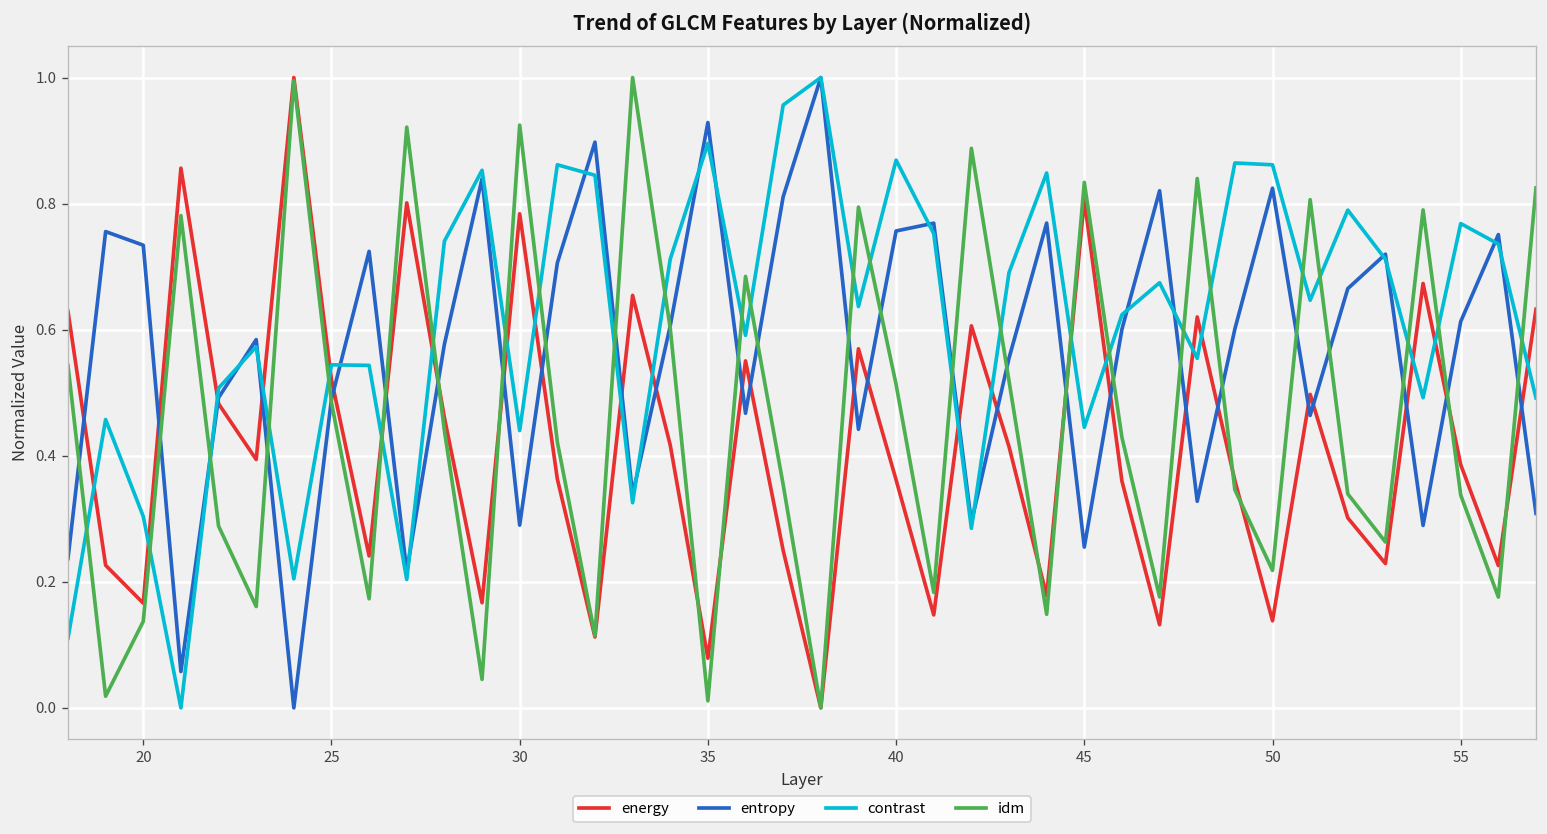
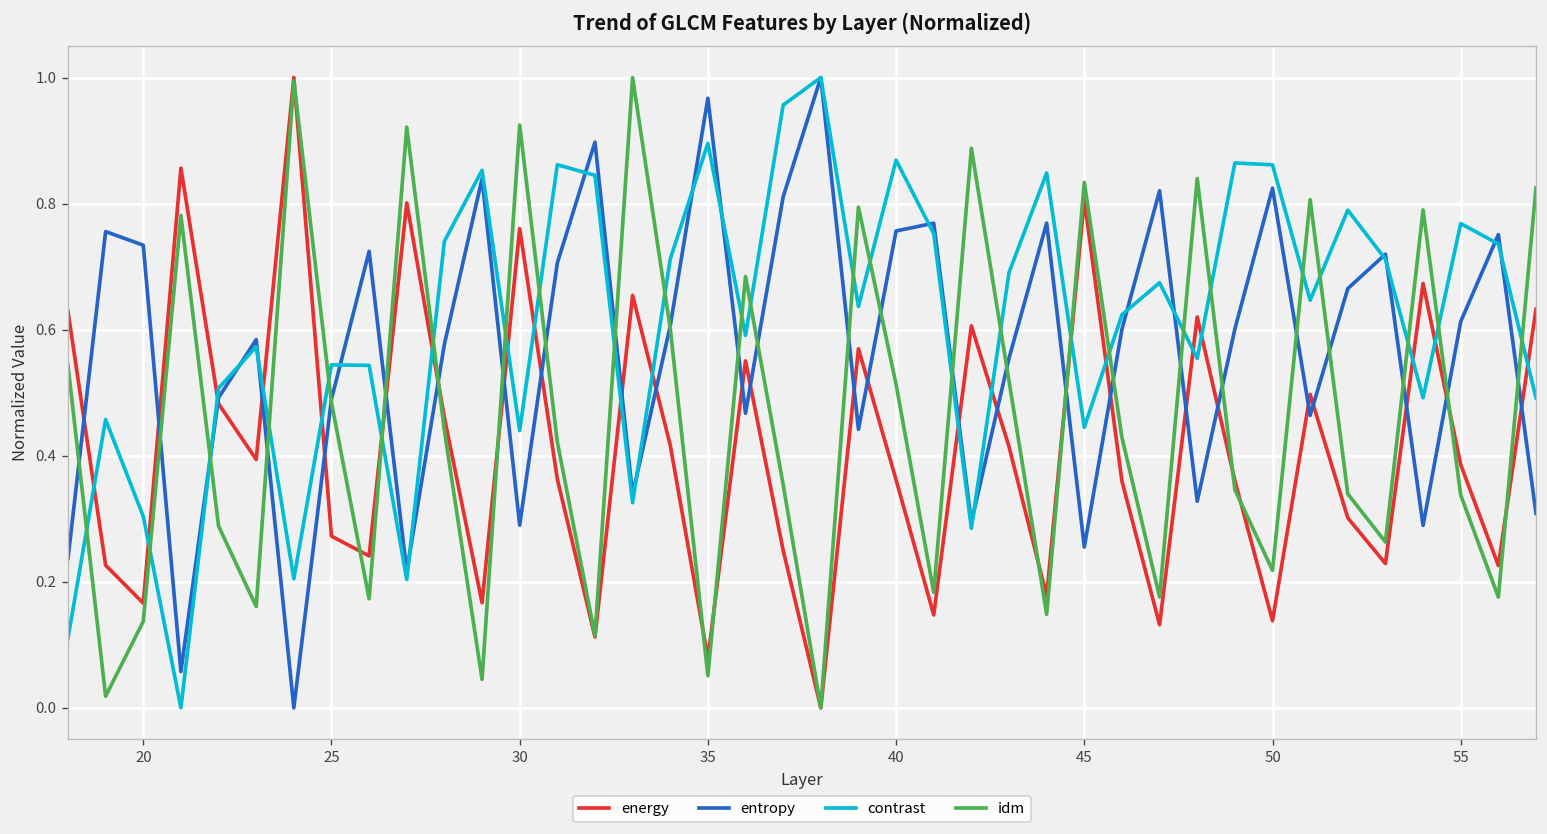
  {
    "energy": {
      "20": 0.17,
-     "25": 0.52,
-     "30": 0.78,
+     "25": 0.27,
+     "30": 0.76,
      "35": 0.08,
      "40": 0.36,
      "45": 0.81,
      "50": 0.14,
      "55": 0.39
    },
    "entropy": {
      "20": 0.73,
      "25": 0.49,
      "30": 0.29,
-     "35": 0.93,
+     "35": 0.97,
      "40": 0.76,
      "45": 0.26,
      "50": 0.82,
      "55": 0.61
    },
    "contrast": {
      "20": 0.30,
      "25": 0.54,
      "30": 0.44,
      "35": 0.90,
      "40": 0.87,
      "45": 0.45,
      "50": 0.86,
      "55": 0.77
    },
    "idm": {
      "20": 0.14,
      "25": 0.48,
      "30": 0.92,
-     "35": 0.01,
+     "35": 0.05,
      "40": 0.51,
      "45": 0.83,
      "50": 0.22,
      "55": 0.34
    }
  }
